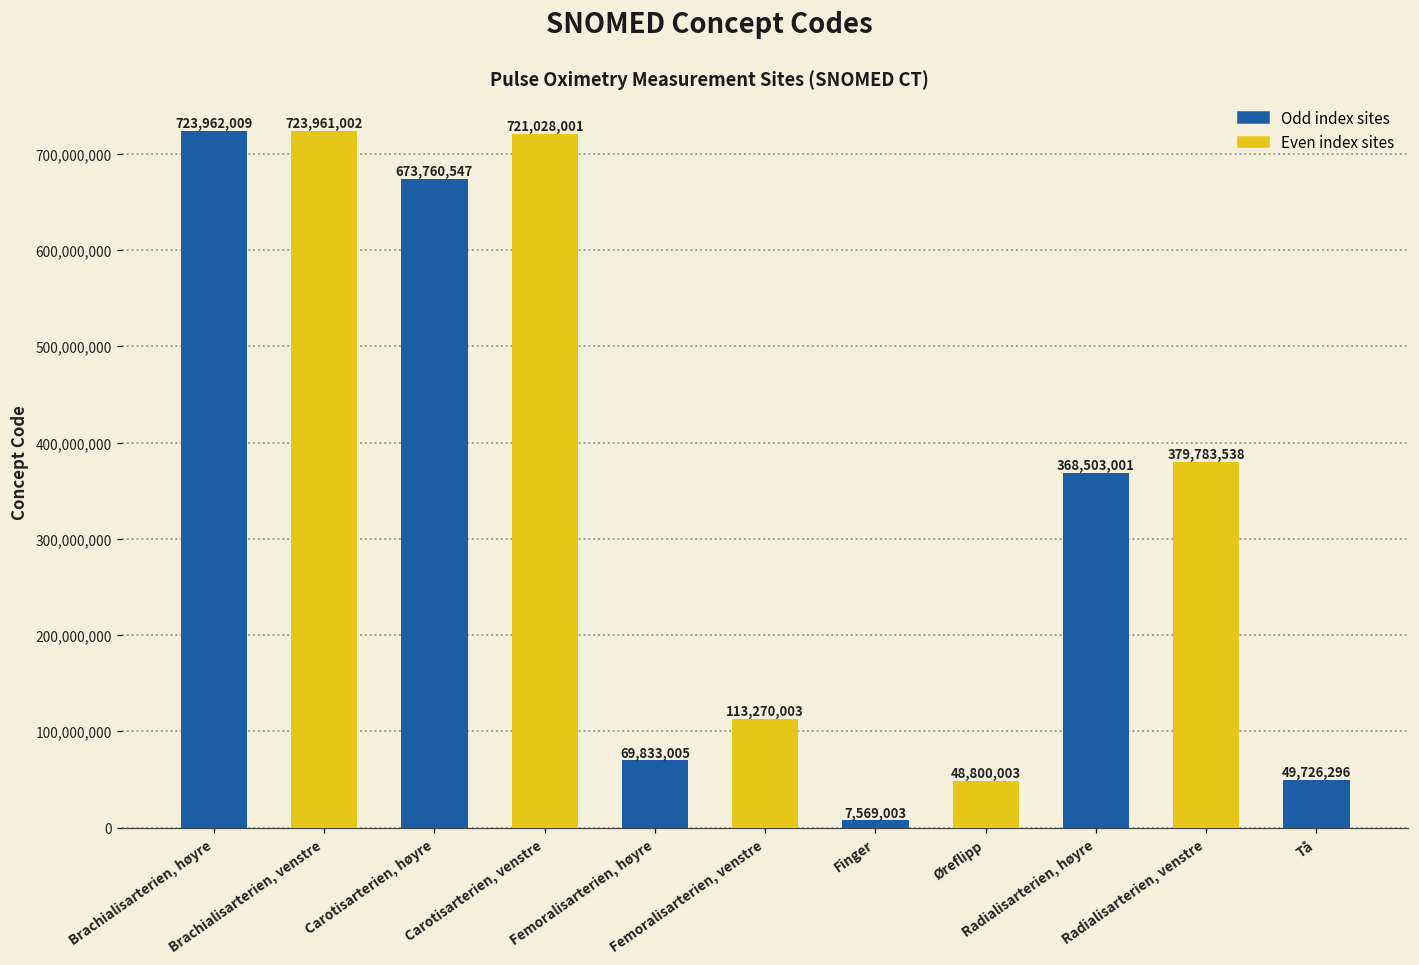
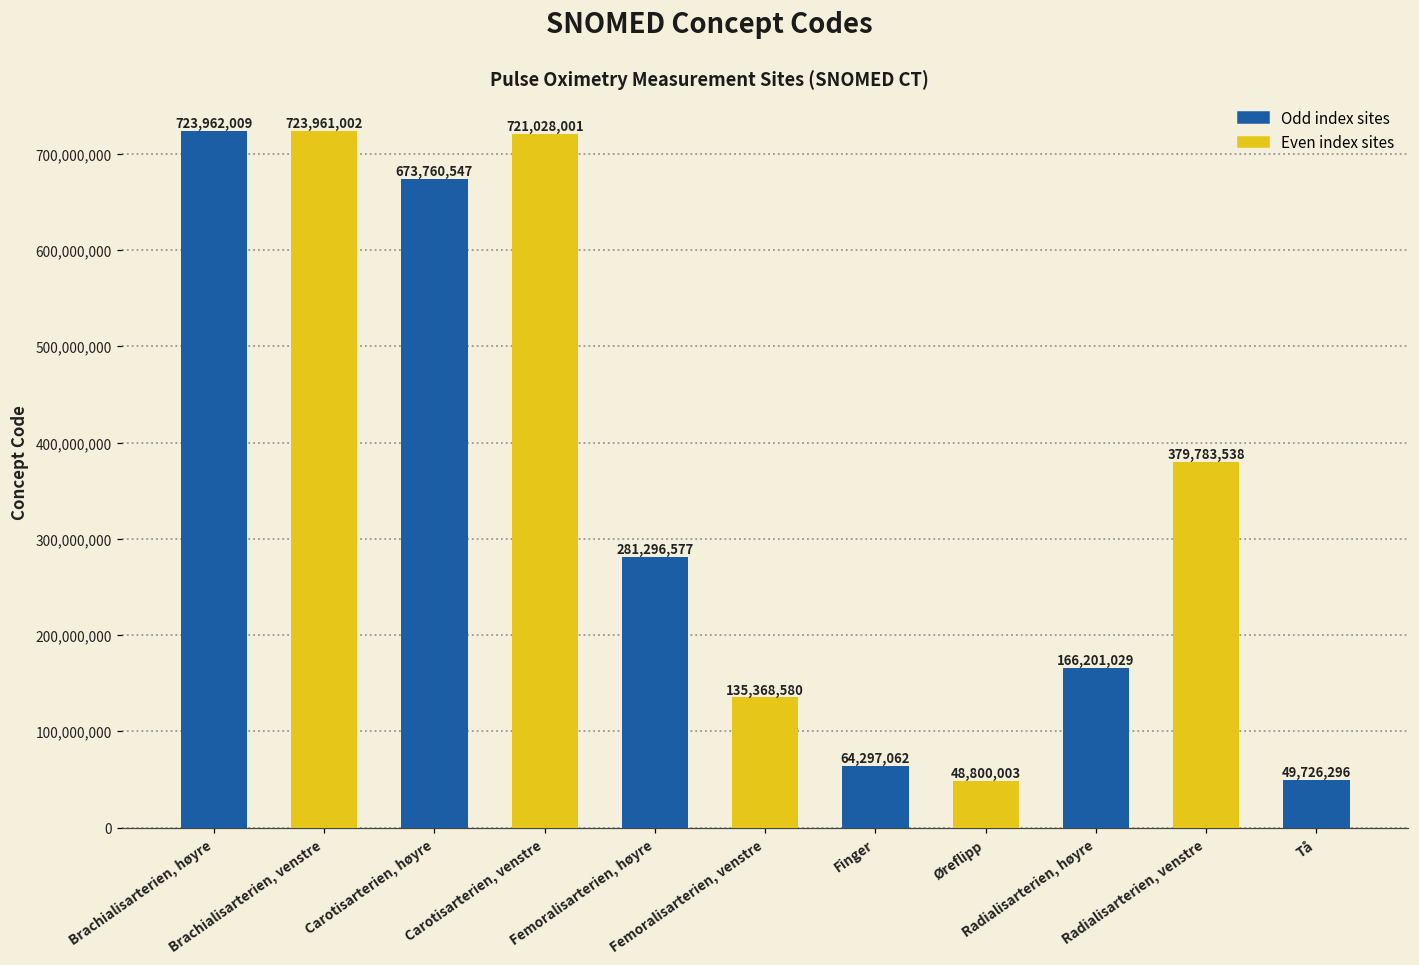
  {
    "Brachialisarterien, høyre": "723,962,009",
    "Brachialisarterien, venstre": "723,961,002",
    "Carotisarterien, høyre": "673,760,547",
    "Carotisarterien, venstre": "721,028,001",
-   "Femoralisarterien, høyre": "69,833,005",
-   "Femoralisarterien, venstre": "113,270,003",
-   "Finger": "7,569,003",
+   "Femoralisarterien, høyre": "281,296,577",
+   "Femoralisarterien, venstre": "135,368,580",
+   "Finger": "64,297,062",
    "Øreflipp": "48,800,003",
-   "Radialisarterien, høyre": "368,503,001",
+   "Radialisarterien, høyre": "166,201,029",
    "Radialisarterien, venstre": "379,783,538",
    "Tå": "49,726,296"
  }
